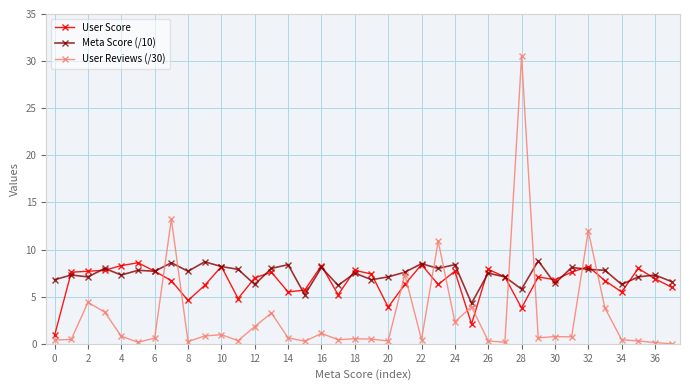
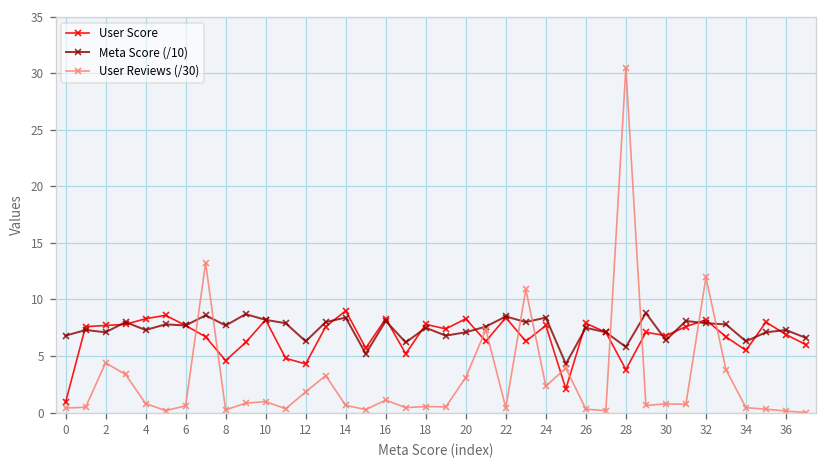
  {
    "User Score": {
      "0": 1,
      "2": 8,
      "4": 8,
      "8": 5,
-     "12": 7,
-     "14": 6,
+     "12": 4,
+     "14": 9,
      "18": 8,
-     "20": 4,
+     "20": 8,
      "24": 8,
      "26": 8,
      "28": 4,
      "30": 7,
      "32": 8,
      "34": 6,
      "36": 7
    },
    "Meta Score (/10)": {
      "0": 7,
      "2": 7,
      "4": 7,
      "8": 8,
      "12": 6,
      "14": 8,
      "18": 8,
      "20": 7,
      "24": 8,
      "26": 8,
      "28": 6,
      "30": 6,
      "32": 8,
      "34": 6,
      "36": 7
    },
    "User Reviews (/30)": {
      "0": 0,
      "2": 4,
      "4": 1,
      "6": 1,
      "8": 0,
      "10": 1,
      "12": 2,
      "14": 1,
      "16": 1,
      "18": 1,
-     "20": 0,
+     "20": 3,
      "22": 0,
      "24": 2,
      "26": 0,
      "28": 31,
      "30": 1,
      "32": 12,
      "34": 0,
      "36": 0
    }
  }
